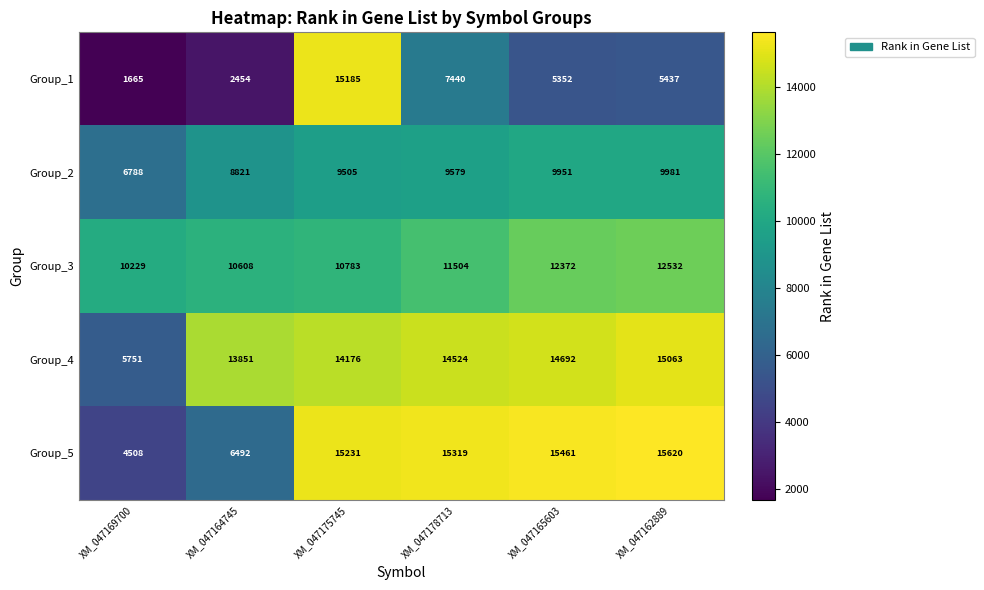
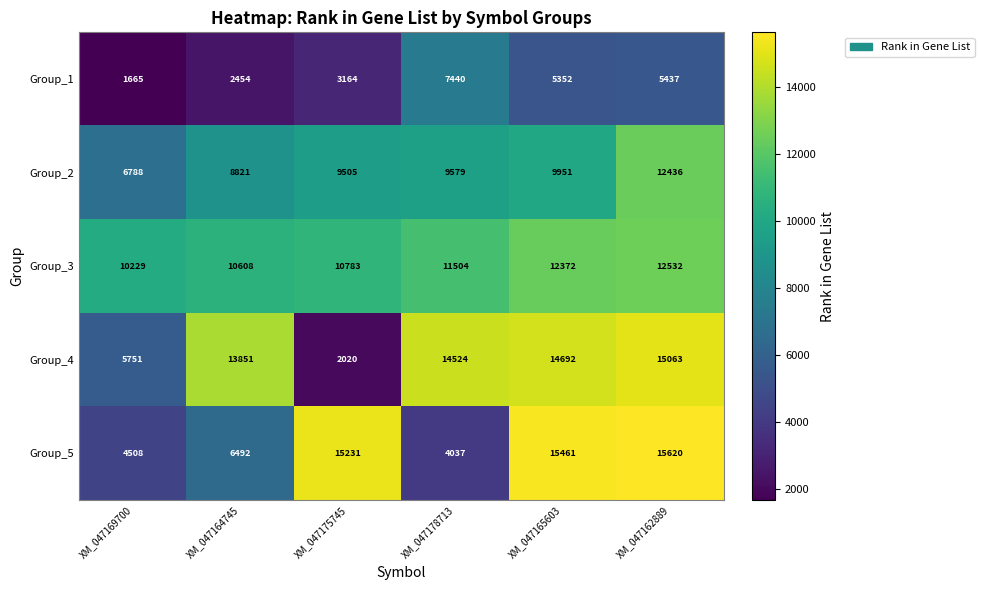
  {
    "Group_1": {
      "XM_047169700": 1665,
      "XM_047164745": 2454,
-     "XM_047175745": 15185,
+     "XM_047175745": 3164,
      "XM_047178713": 7440,
      "XM_047165603": 5352,
      "XM_047162889": 5437
    },
    "Group_2": {
      "XM_047169700": 6788,
      "XM_047164745": 8821,
      "XM_047175745": 9505,
      "XM_047178713": 9579,
      "XM_047165603": 9951,
-     "XM_047162889": 9981
+     "XM_047162889": 12436
    },
    "Group_3": {
      "XM_047169700": 10229,
      "XM_047164745": 10608,
      "XM_047175745": 10783,
      "XM_047178713": 11504,
      "XM_047165603": 12372,
      "XM_047162889": 12532
    },
    "Group_4": {
      "XM_047169700": 5751,
      "XM_047164745": 13851,
-     "XM_047175745": 14176,
+     "XM_047175745": 2020,
      "XM_047178713": 14524,
      "XM_047165603": 14692,
      "XM_047162889": 15063
    },
    "Group_5": {
      "XM_047169700": 4508,
      "XM_047164745": 6492,
      "XM_047175745": 15231,
-     "XM_047178713": 15319,
+     "XM_047178713": 4037,
      "XM_047165603": 15461,
      "XM_047162889": 15620
    }
  }
